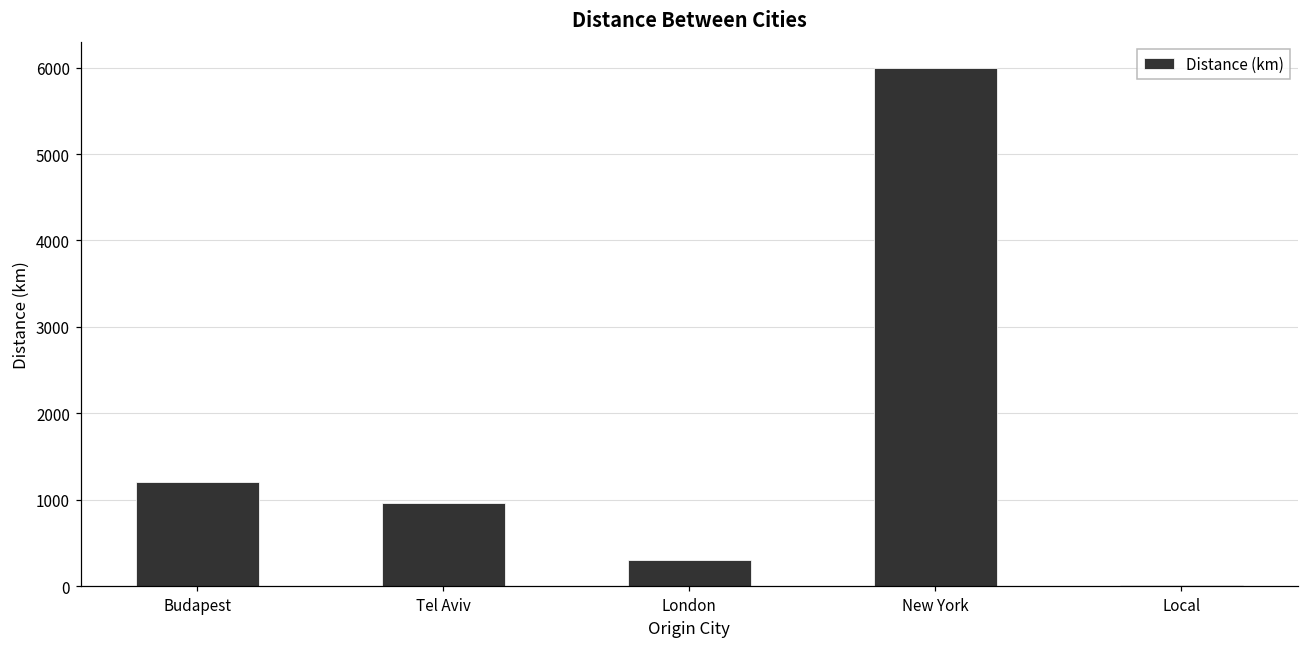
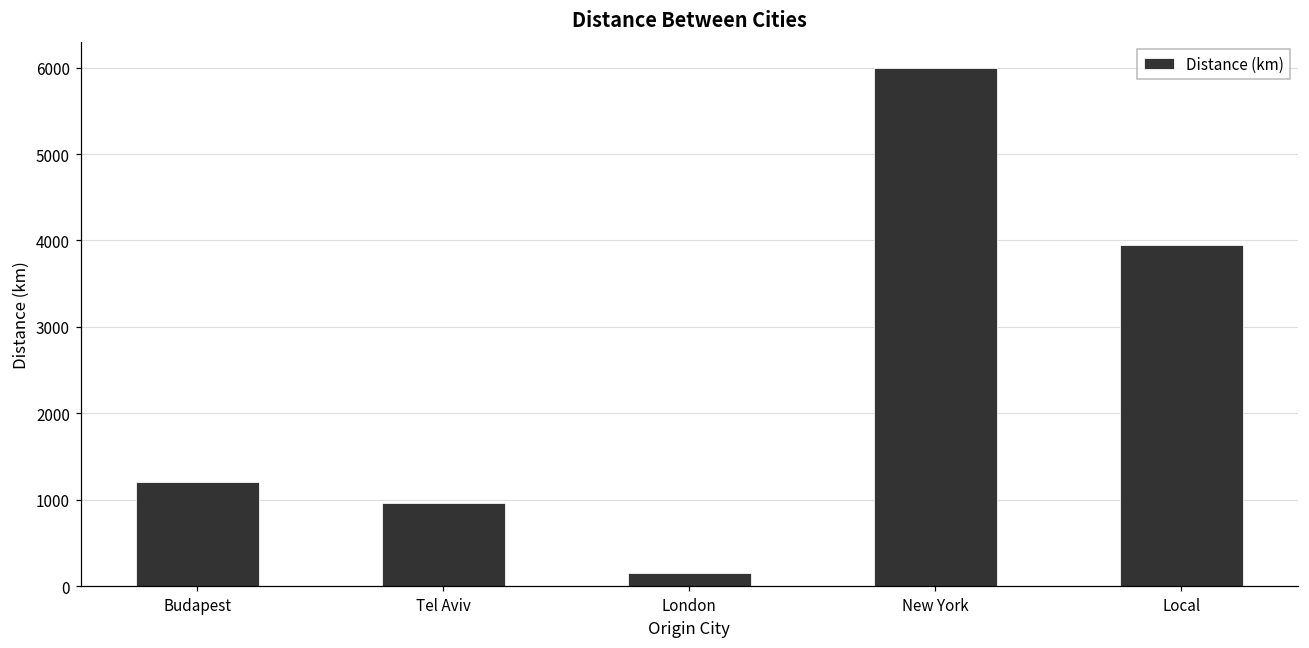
  {
    "Budapest": 1200,
    "Tel Aviv": 1000,
-   "London": 300,
+   "London": 200,
    "New York": 6000,
-   "Local": 0
+   "Local": 4000
  }
